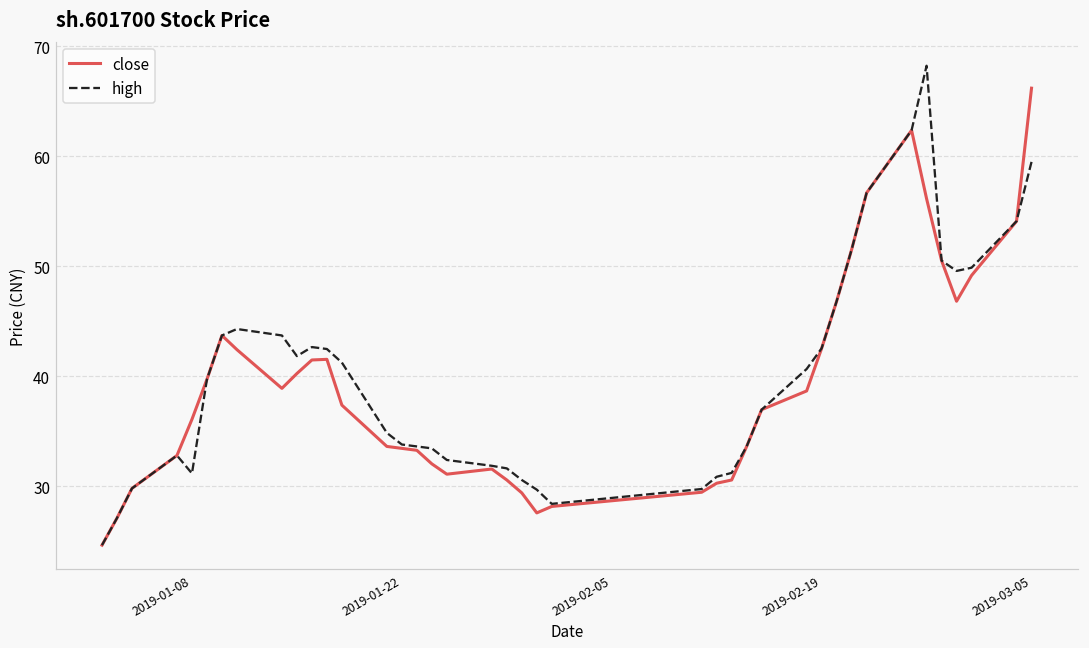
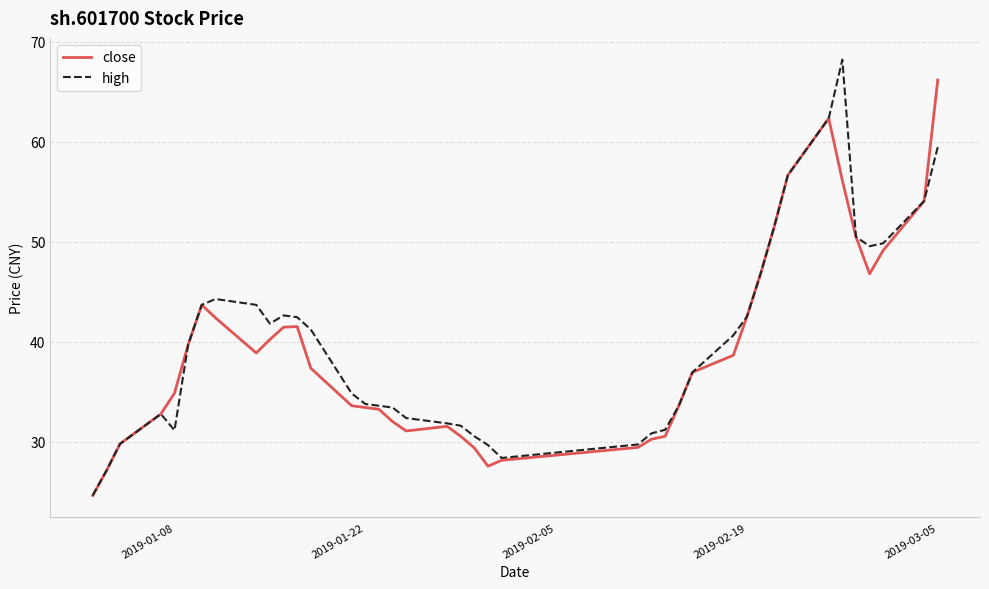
  {
    "close": {
-     "2019-01-08": 36.1,
+     "2019-01-08": 34.9,
      "2019-01-22": 33.4,
      "2019-03-05": 66.2
    },
    "high": {
      "2019-01-08": 31.2,
      "2019-01-22": 33.8,
      "2019-03-05": 59.5
    }
  }
